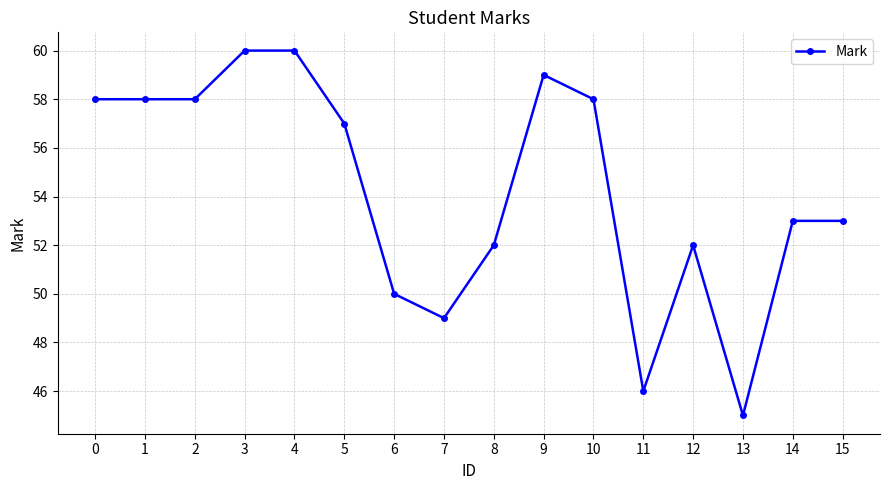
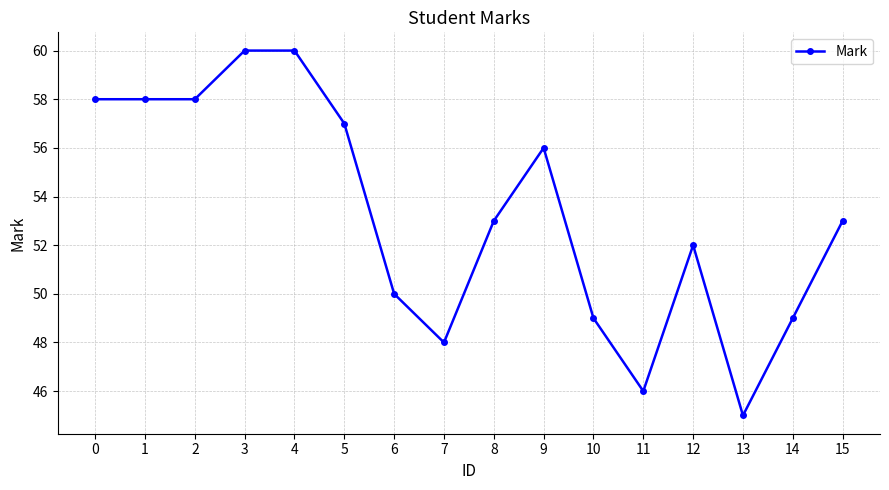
  {
    "0": 58,
    "1": 58,
    "2": 58,
    "3": 60,
    "4": 60,
    "5": 57,
    "6": 50,
-   "7": 49,
-   "8": 52,
-   "9": 59,
-   "10": 58,
+   "7": 48,
+   "8": 53,
+   "9": 56,
+   "10": 49,
    "11": 46,
    "12": 52,
    "13": 45,
-   "14": 53,
+   "14": 49,
    "15": 53
  }
